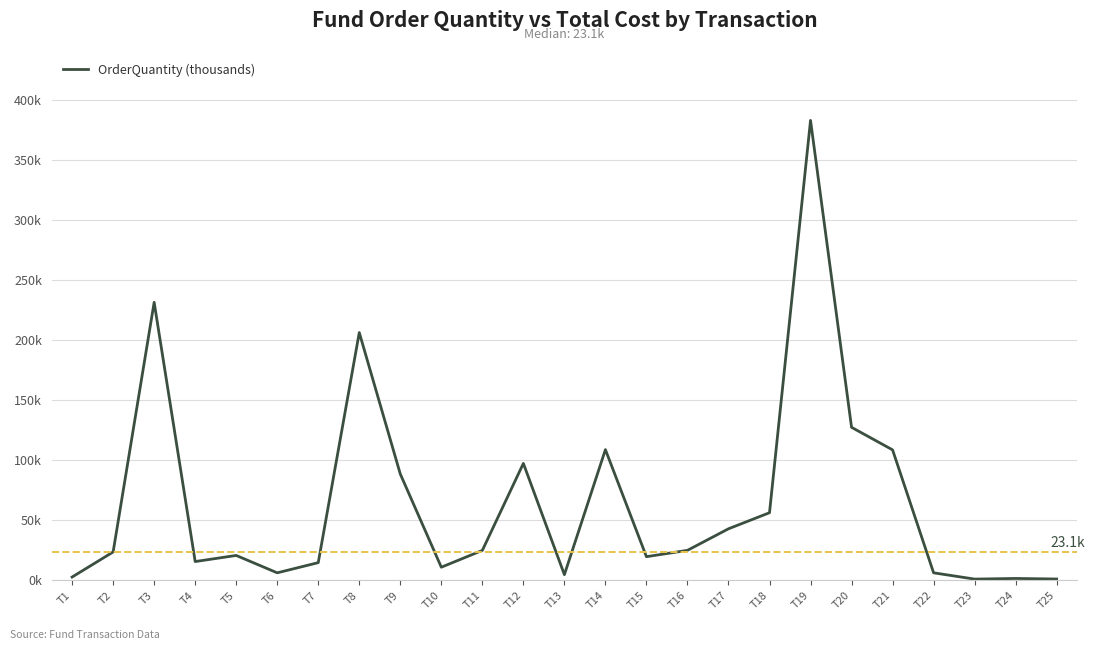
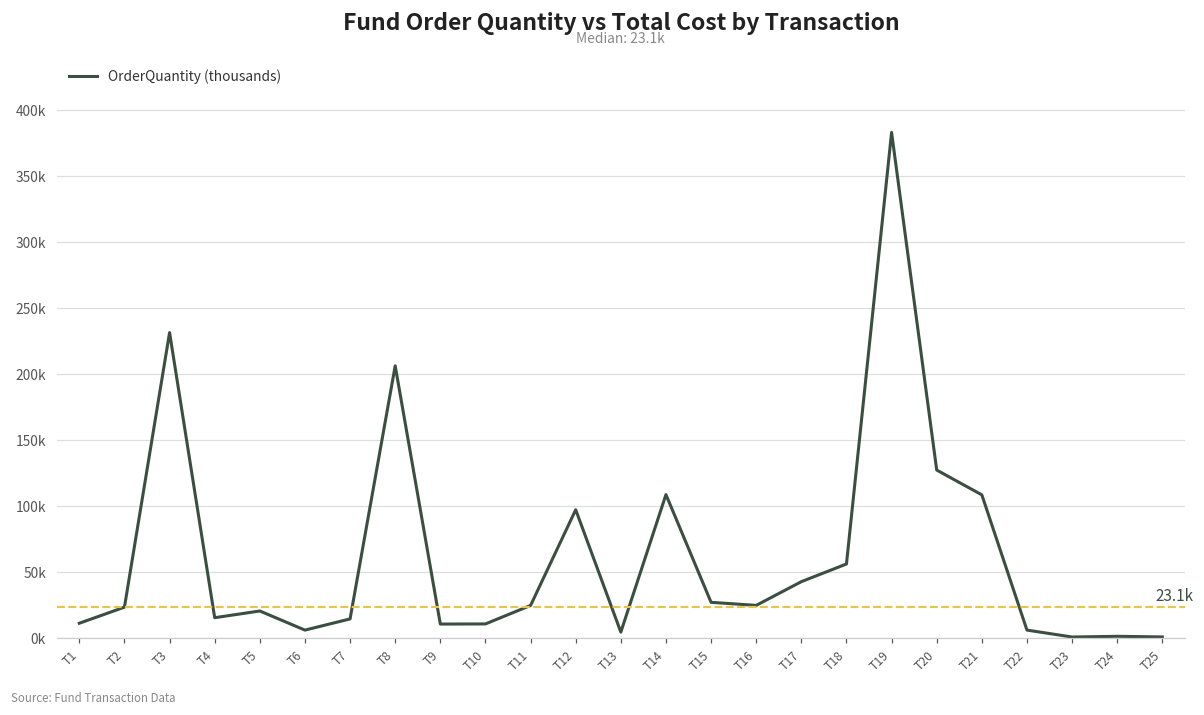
  {
-   "T1": 2000,
+   "T1": 11000,
    "T2": 23000,
    "T3": 231000,
    "T4": 15000,
    "T5": 20000,
    "T6": 6000,
    "T7": 14000,
    "T8": 206000,
-   "T9": 88000,
+   "T9": 10000,
    "T10": 10000,
    "T11": 24000,
    "T12": 97000,
    "T13": 4000,
    "T14": 108000,
-   "T15": 19000,
+   "T15": 27000,
    "T16": 24000,
    "T17": 42000,
    "T18": 56000,
    "T19": 383000,
    "T20": 127000,
    "T21": 108000,
    "T22": 6000,
    "T23": 0,
    "T24": 1000,
    "T25": 1000
  }
